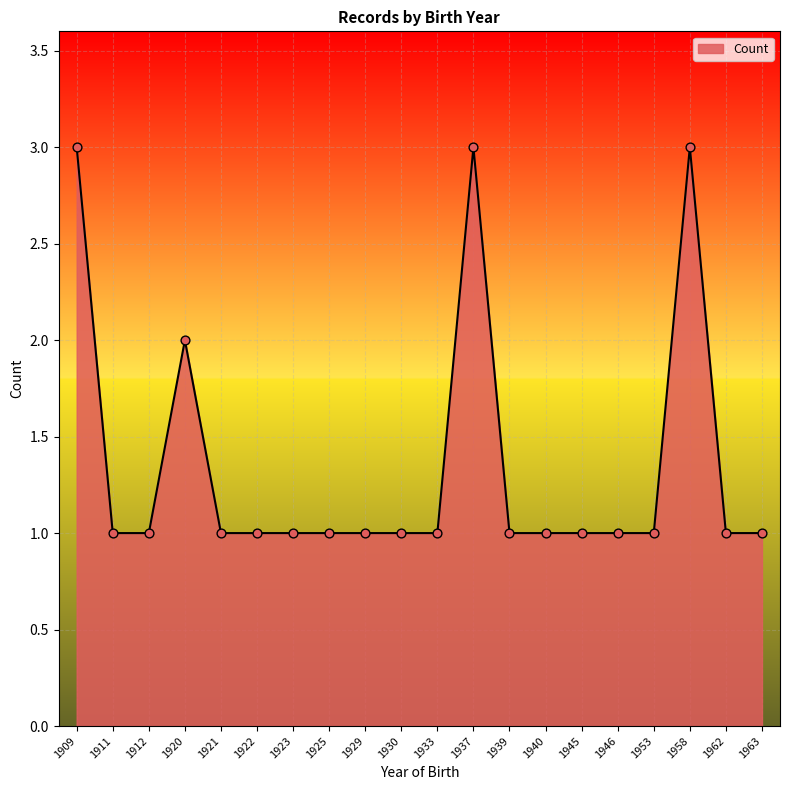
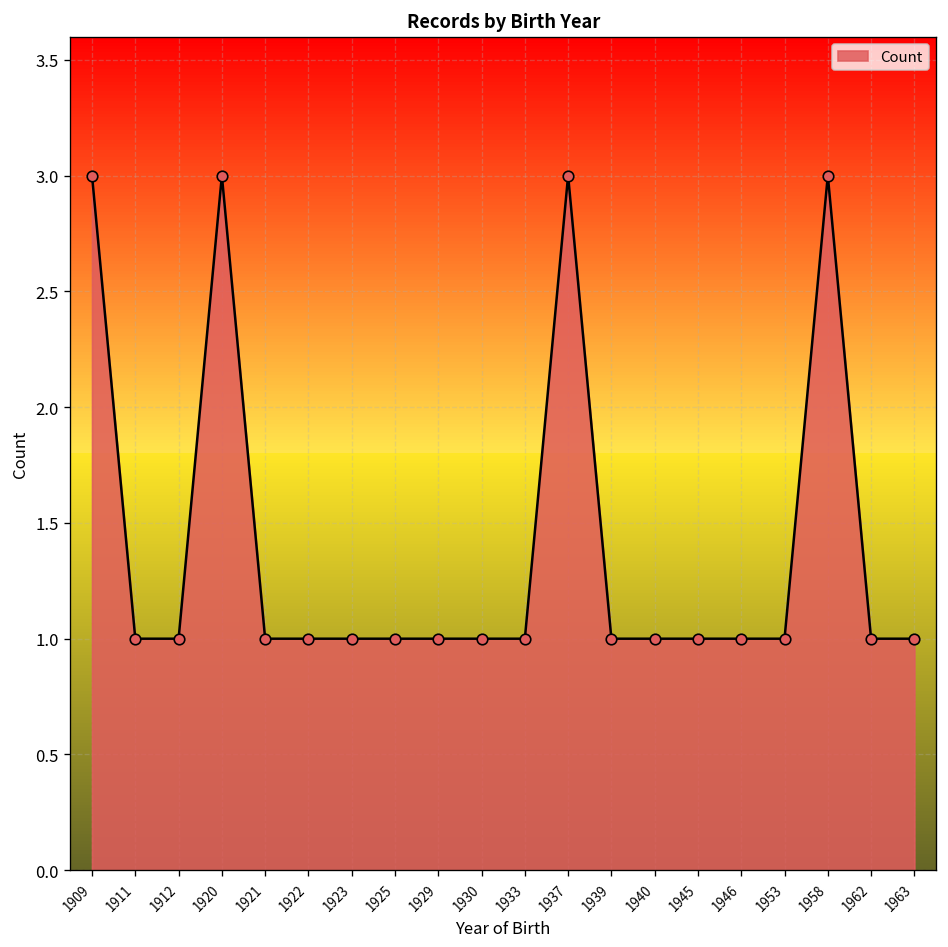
  {
    "1909": 3,
    "1911": 1,
    "1912": 1,
-   "1920": 2,
+   "1920": 3,
    "1921": 1,
    "1922": 1,
    "1923": 1,
    "1925": 1,
    "1929": 1,
    "1930": 1,
    "1933": 1,
    "1937": 3,
    "1939": 1,
    "1940": 1,
    "1945": 1,
    "1946": 1,
    "1953": 1,
    "1958": 3,
    "1962": 1,
    "1963": 1
  }
